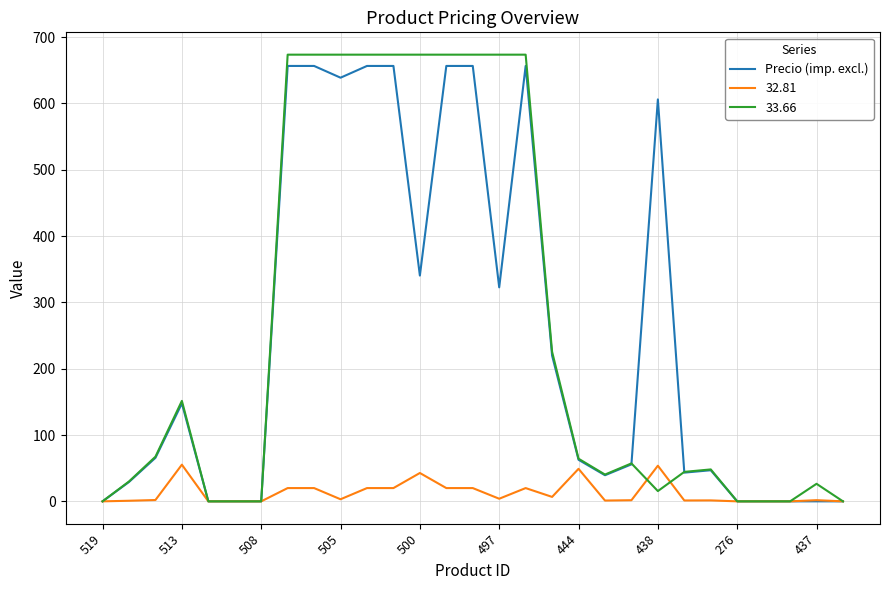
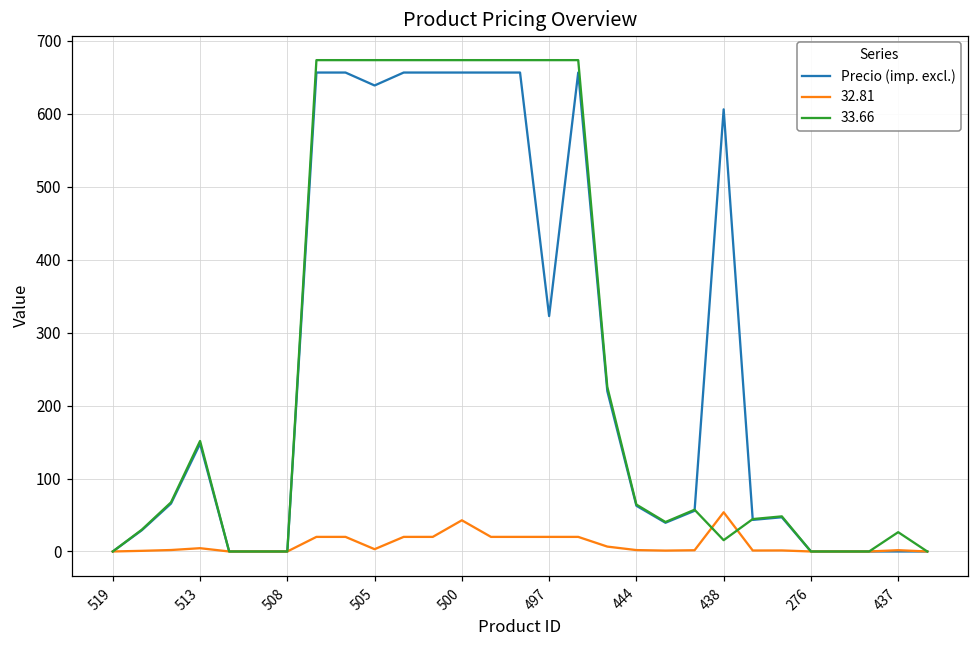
  {
    "Precio (imp. excl.)": {
      "505": 640,
-     "500": 340,
+     "500": 660,
      "497": 320,
      "438": 610
    },
    "32.81": {
-     "513": 60,
+     "513": 0,
      "505": 0,
      "500": 40,
-     "497": 0,
-     "444": 50,
+     "497": 20,
+     "444": 0,
      "438": 50
    },
    "33.66": {
      "505": 670,
      "500": 670,
      "497": 670,
      "438": 20,
      "437": 30
    }
  }
